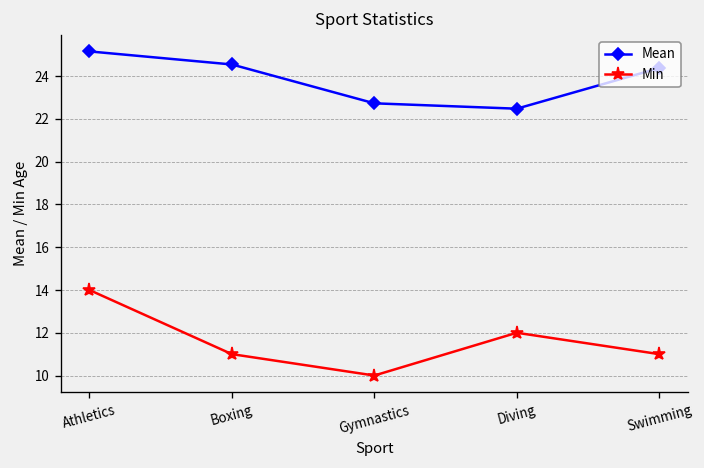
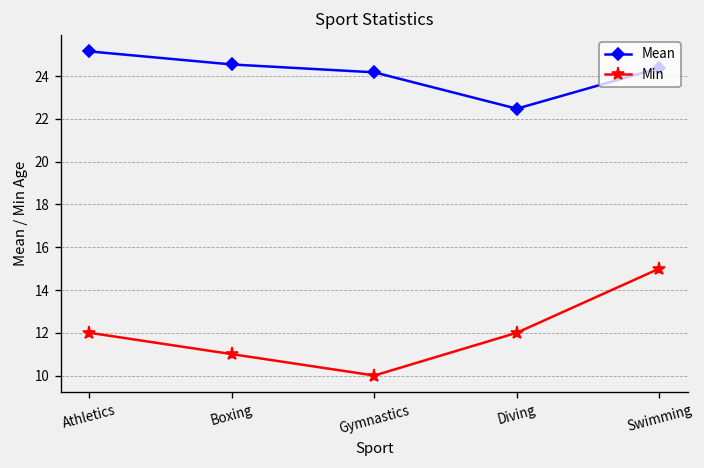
  {
    "Mean": {
      "Athletics": 25.2,
      "Boxing": 24.6,
-     "Gymnastics": 22.7,
+     "Gymnastics": 24.2,
      "Diving": 22.5
    },
    "Min": {
-     "Athletics": 14,
+     "Athletics": 12,
      "Boxing": 11,
      "Gymnastics": 10,
      "Diving": 12,
-     "Swimming": 11
+     "Swimming": 15
    }
  }
